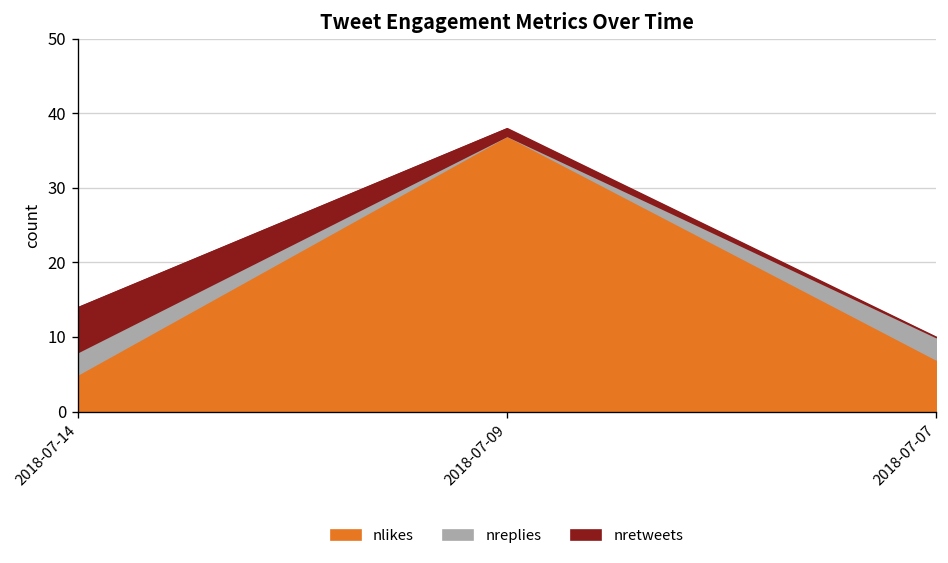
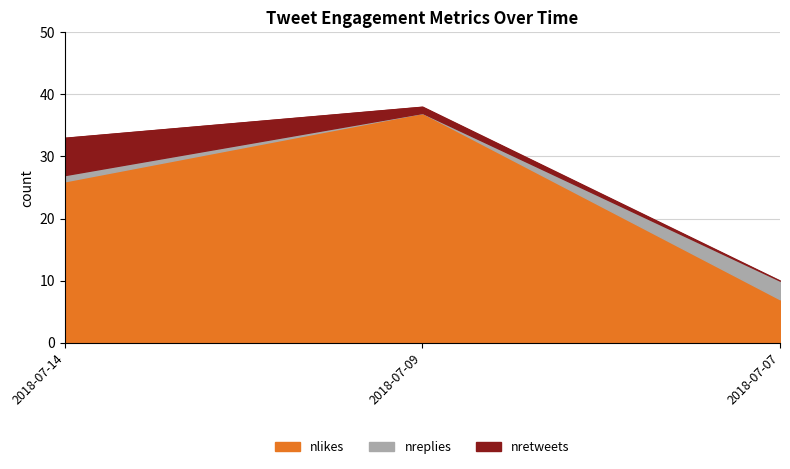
  {
    "nlikes": {
-     "2018-07-14": 5
+     "2018-07-14": 26
    },
    "nreplies": {
-     "2018-07-14": 3
+     "2018-07-14": 1
    },
    "nretweets": {
      "2018-07-14": 6,
      "2018-07-09": 1
    }
  }
